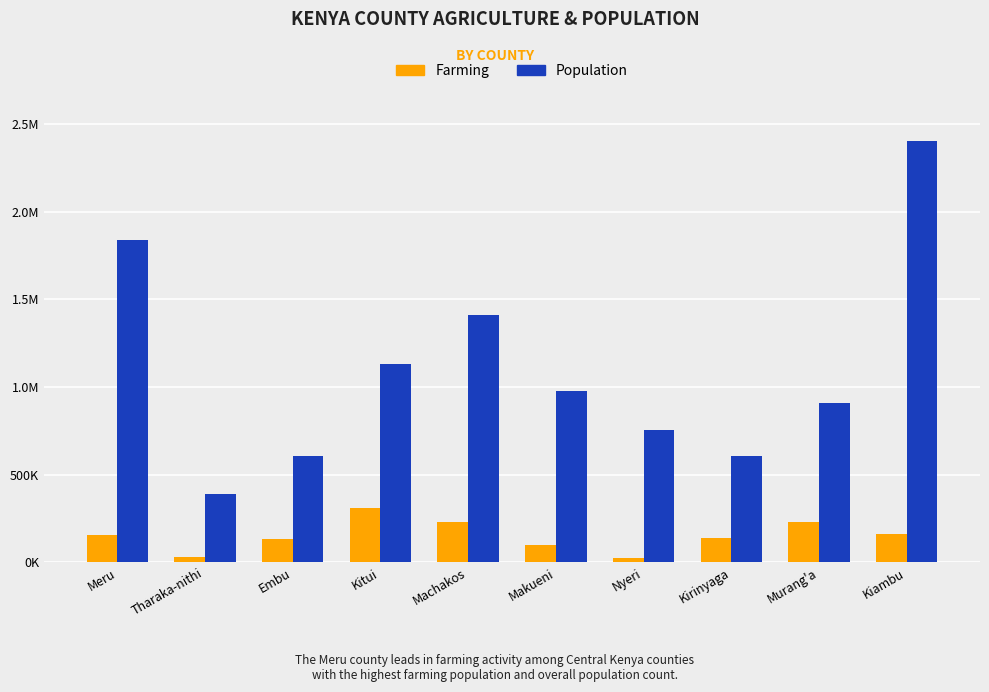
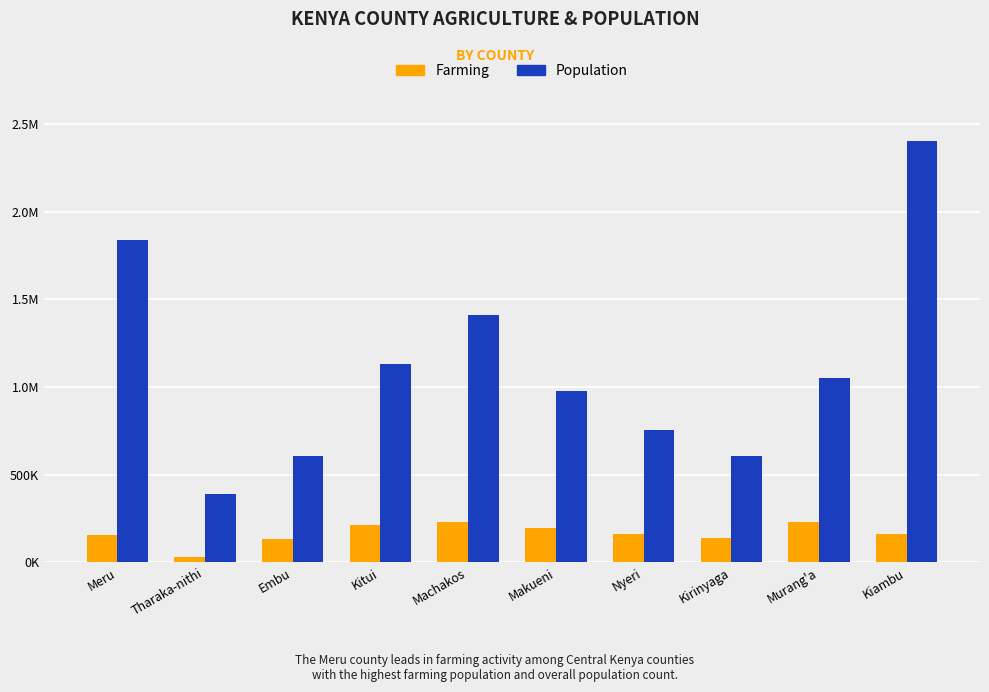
  {
    "Farming": {
      "Meru": 160000,
      "Tharaka-nithi": 30000,
      "Embu": 130000,
-     "Kitui": 310000,
+     "Kitui": 220000,
      "Machakos": 230000,
-     "Makueni": 100000,
-     "Nyeri": 20000,
+     "Makueni": 190000,
+     "Nyeri": 160000,
      "Kirinyaga": 140000,
      "Murang'a": 230000,
      "Kiambu": 160000
    },
    "Population": {
      "Meru": 1840000,
      "Tharaka-nithi": 390000,
      "Embu": 600000,
      "Kitui": 1130000,
      "Machakos": 1410000,
      "Makueni": 980000,
      "Nyeri": 750000,
      "Kirinyaga": 610000,
-     "Murang'a": 910000,
+     "Murang'a": 1050000,
      "Kiambu": 2400000
    }
  }
